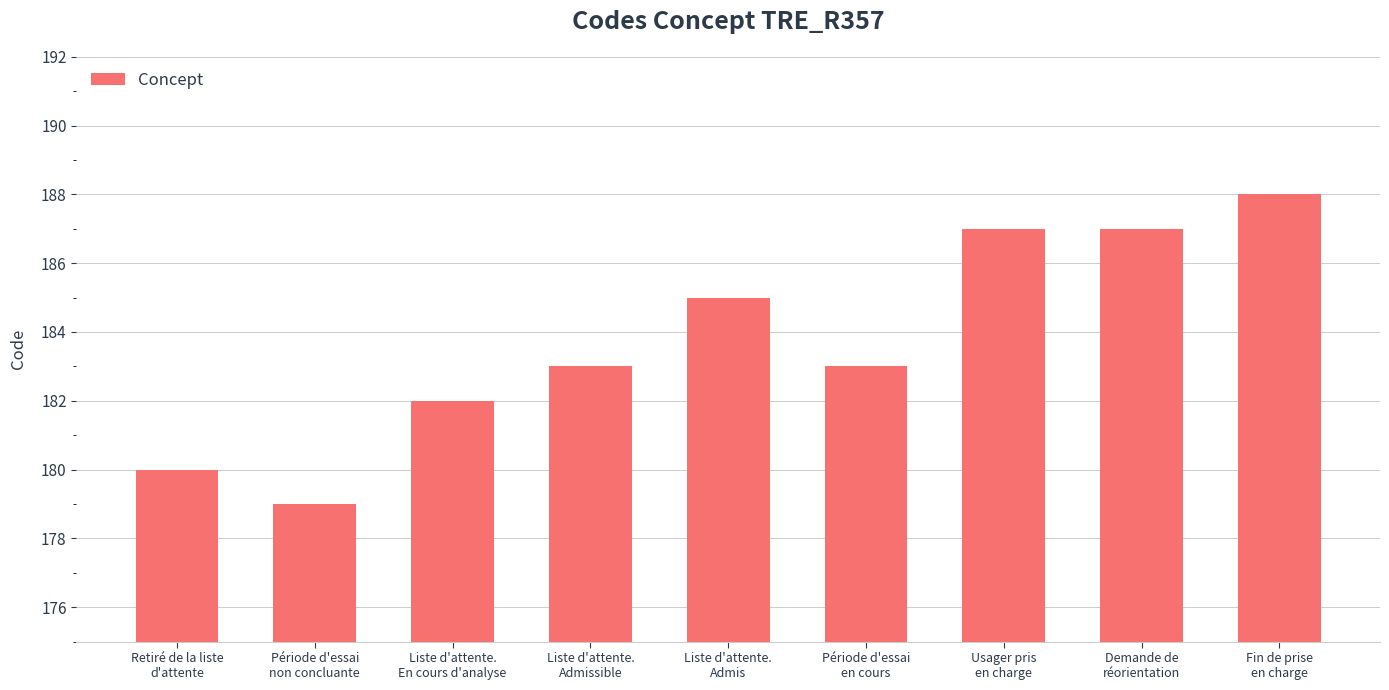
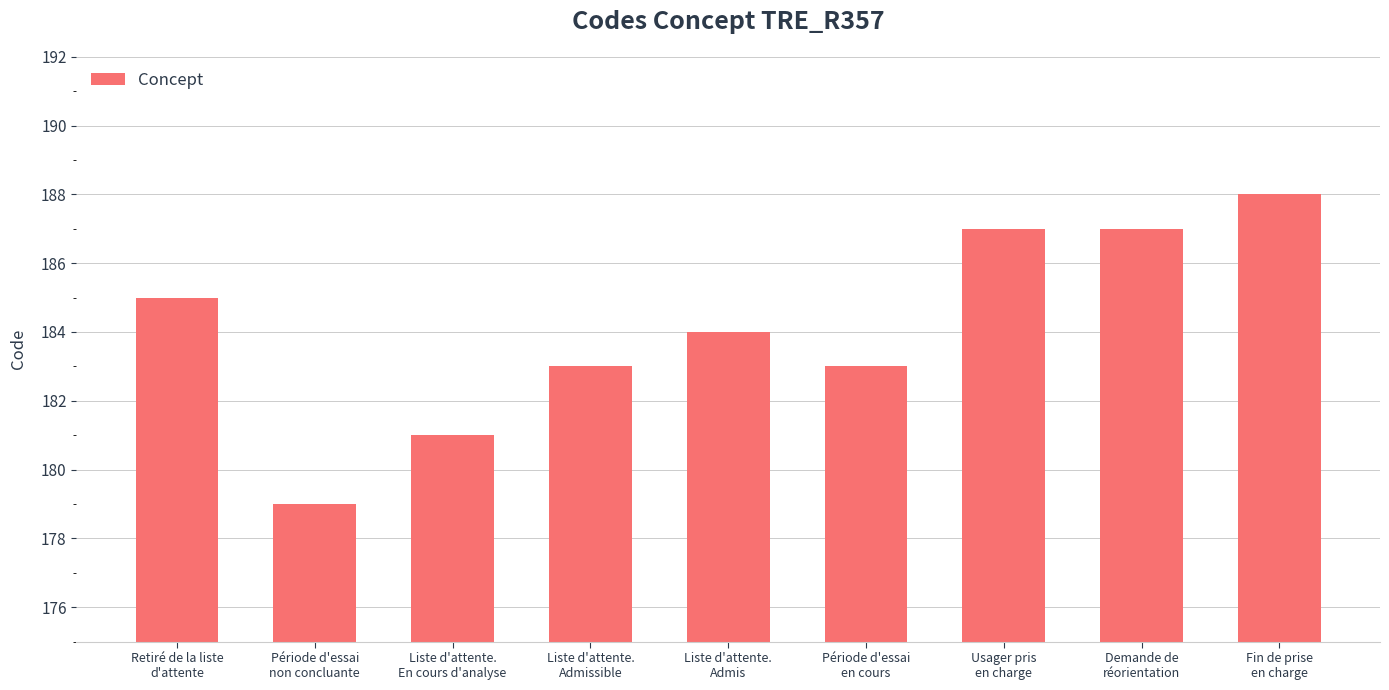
  {
-   "Retiré de la liste d'attente": 180,
+   "Retiré de la liste d'attente": 185,
    "Période d'essai non concluante": 179,
-   "Liste d'attente. En cours d'analyse": 182,
+   "Liste d'attente. En cours d'analyse": 181,
    "Liste d'attente. Admissible": 183,
-   "Liste d'attente. Admis": 185,
+   "Liste d'attente. Admis": 184,
    "Période d'essai en cours": 183,
    "Usager pris en charge": 187,
    "Demande de réorientation": 187,
    "Fin de prise en charge": 188
  }
